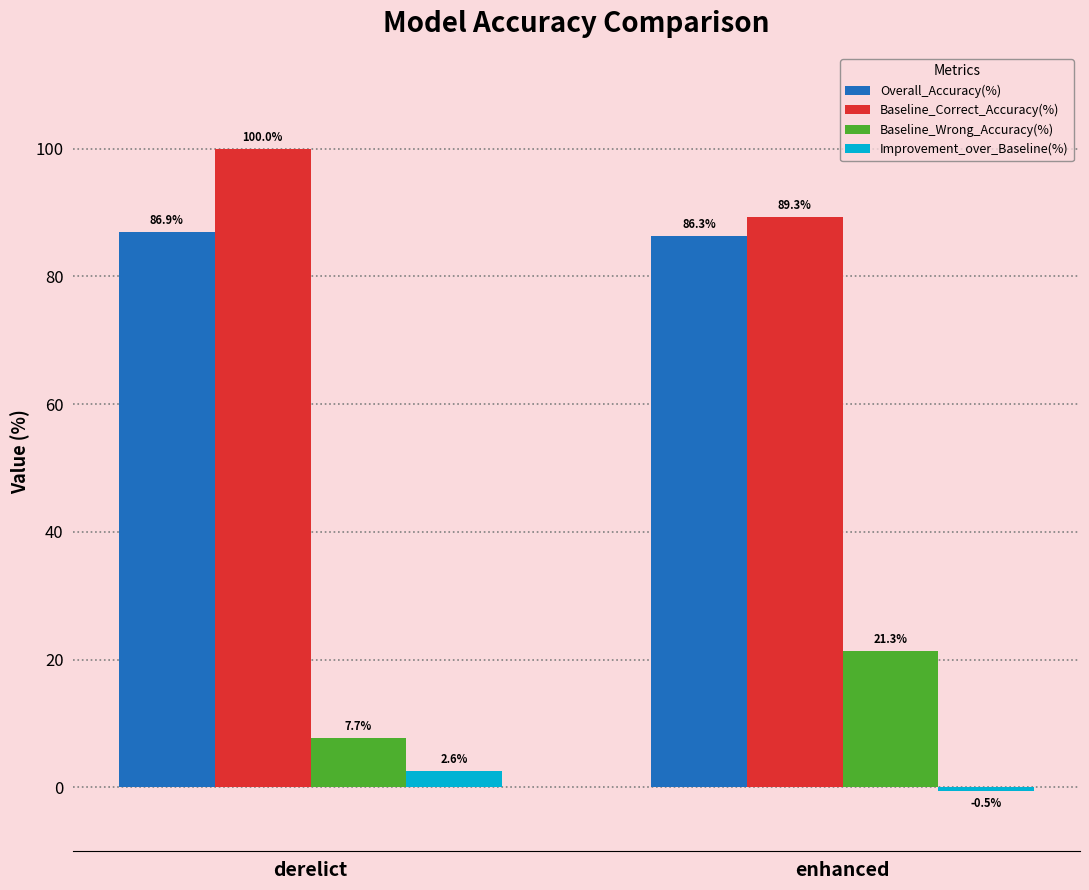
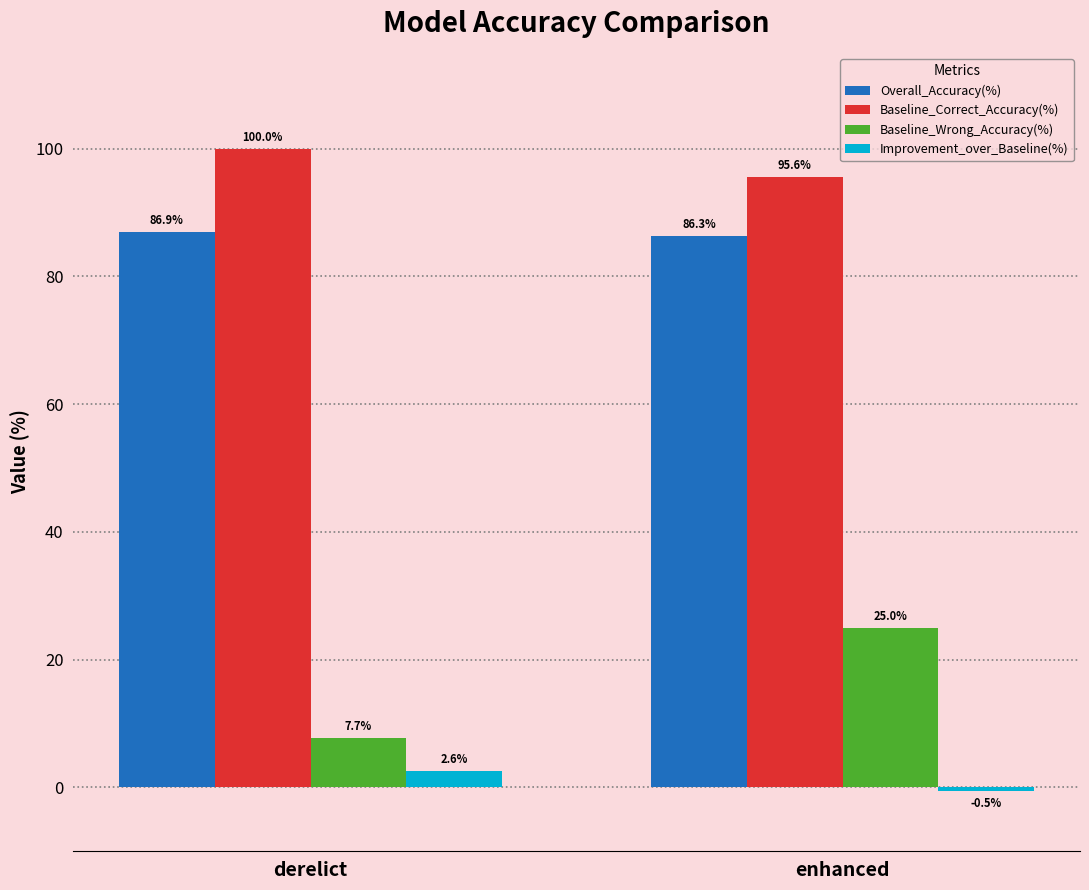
  {
    "Overall_Accuracy(%)": {
      "derelict": "86.9%",
      "enhanced": "86.3%"
    },
    "Baseline_Correct_Accuracy(%)": {
      "derelict": "100.0%",
-     "enhanced": "89.3%"
+     "enhanced": "95.6%"
    },
    "Baseline_Wrong_Accuracy(%)": {
      "derelict": "7.7%",
-     "enhanced": "21.3%"
+     "enhanced": "25.0%"
    },
    "Improvement_over_Baseline(%)": {
      "derelict": "2.6%",
      "enhanced": "-0.5%"
    }
  }
